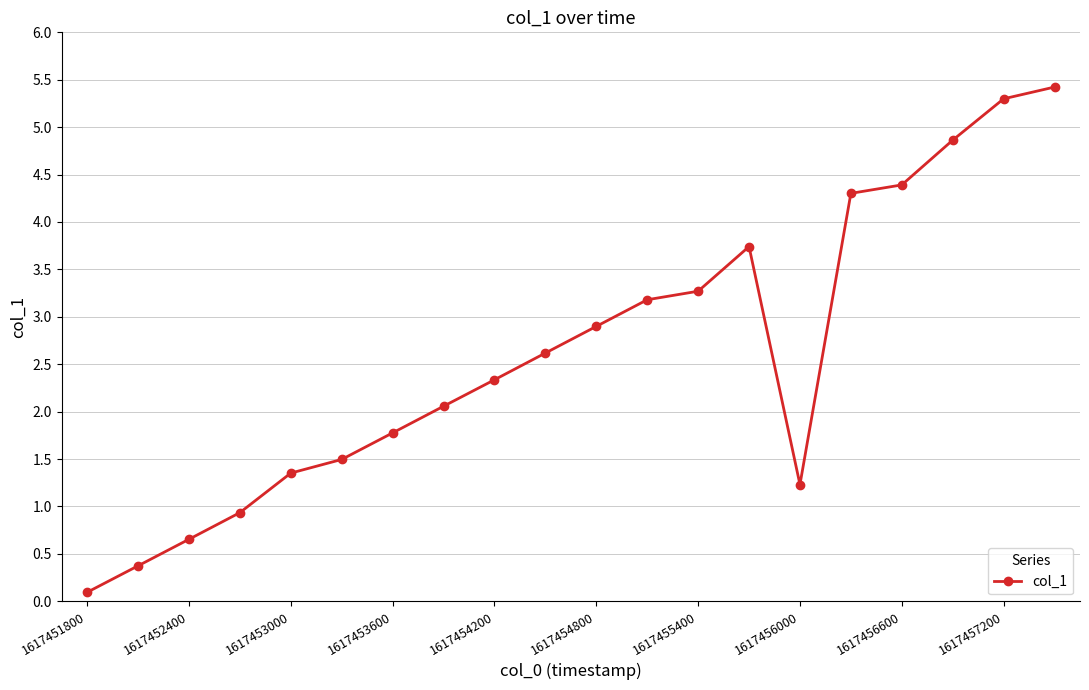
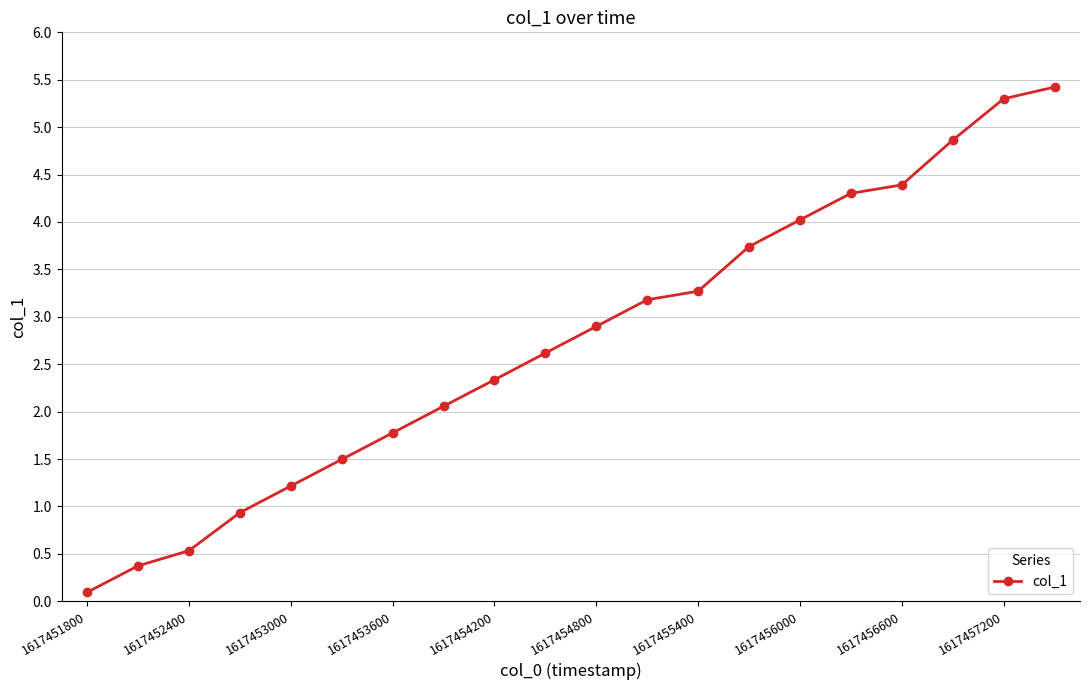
  {
    "1617451800": 0.1,
-   "1617452400": 0.7,
-   "1617453000": 1.4,
+   "1617452400": 0.5,
+   "1617453000": 1.2,
    "1617453600": 1.8,
    "1617454200": 2.3,
    "1617454800": 2.9,
    "1617455400": 3.3,
-   "1617456000": 1.2,
+   "1617456000": 4.0,
    "1617456600": 4.4,
    "1617457200": 5.3
  }
